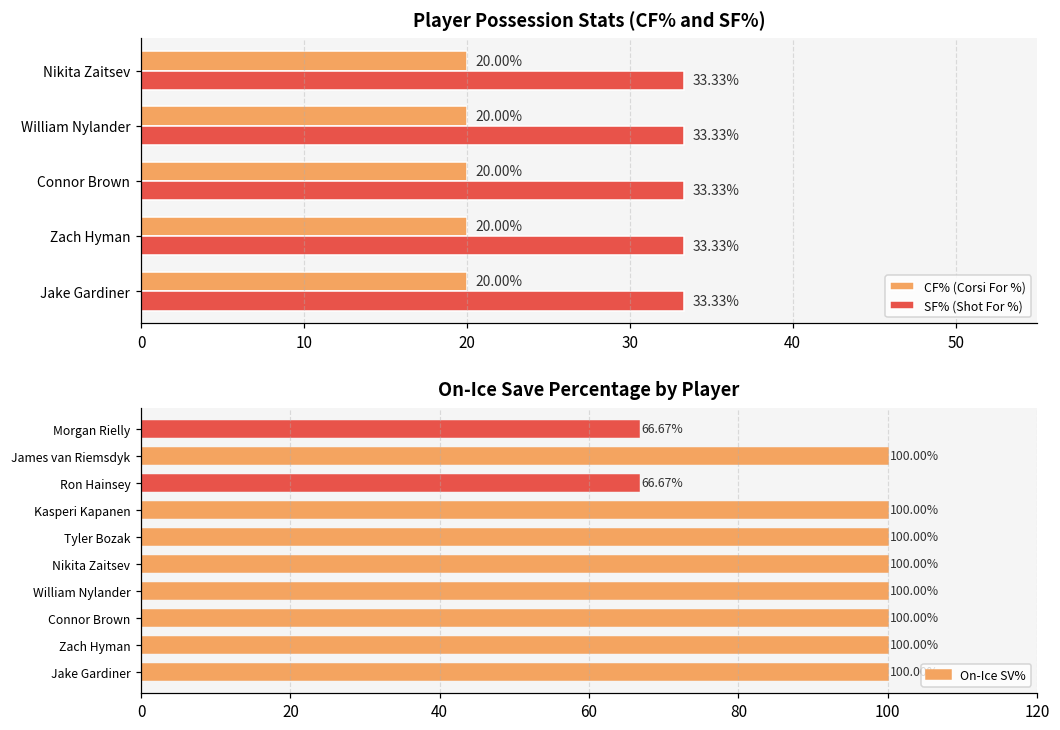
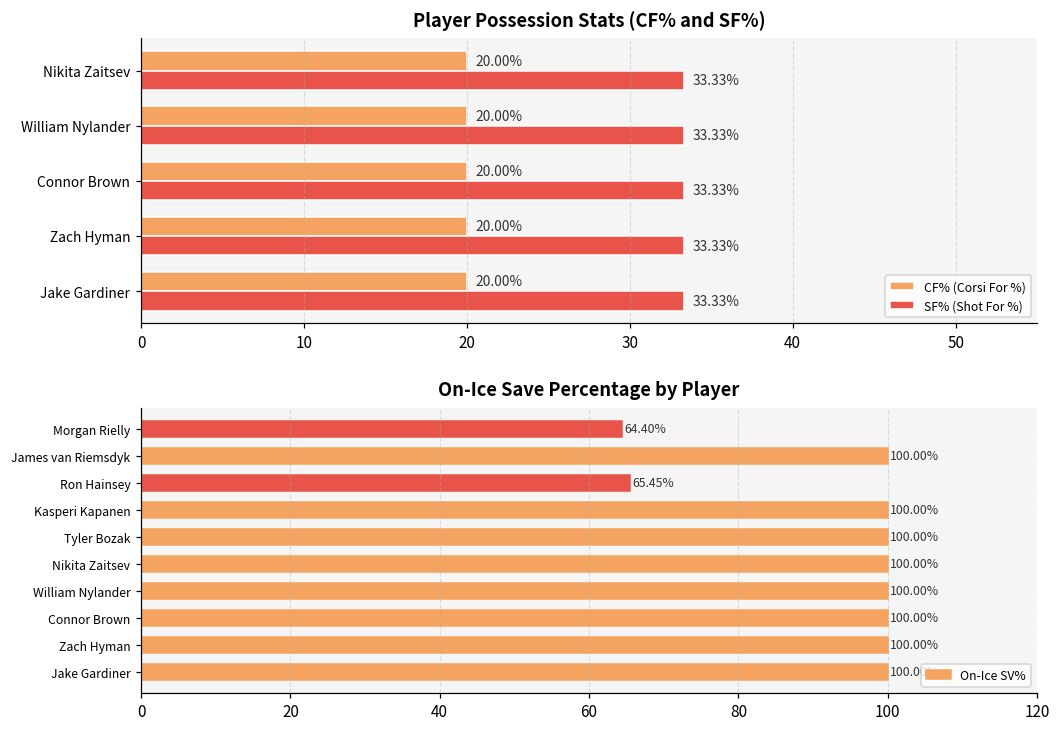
  {
    "Player Possession Stats (CF% and SF%)": {
      "CF% (Corsi For %)": {
        "Nikita Zaitsev": "20.00%",
        "William Nylander": "20.00%",
        "Connor Brown": "20.00%",
        "Zach Hyman": "20.00%",
        "Jake Gardiner": "20.00%"
      },
      "SF% (Shot For %)": {
        "Nikita Zaitsev": "33.33%",
        "William Nylander": "33.33%",
        "Connor Brown": "33.33%",
        "Zach Hyman": "33.33%",
        "Jake Gardiner": "33.33%"
      }
    },
    "On-Ice Save Percentage by Player": {
-     "Morgan Rielly": "66.67%",
+     "Morgan Rielly": "64.40%",
      "James van Riemsdyk": "100.00%",
-     "Ron Hainsey": "66.67%",
+     "Ron Hainsey": "65.45%",
      "Kasperi Kapanen": "100.00%",
      "Tyler Bozak": "100.00%",
      "Nikita Zaitsev": "100.00%",
      "William Nylander": "100.00%",
      "Connor Brown": "100.00%",
      "Zach Hyman": "100.00%"
    }
  }
